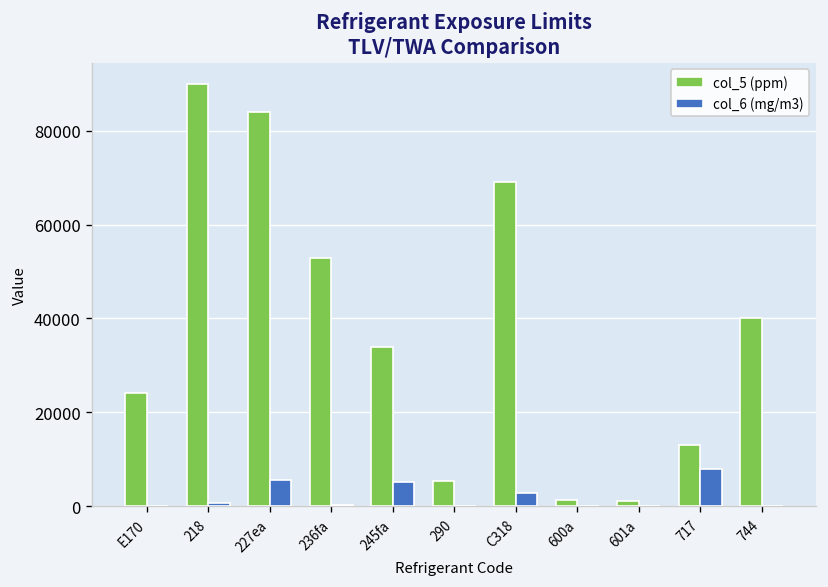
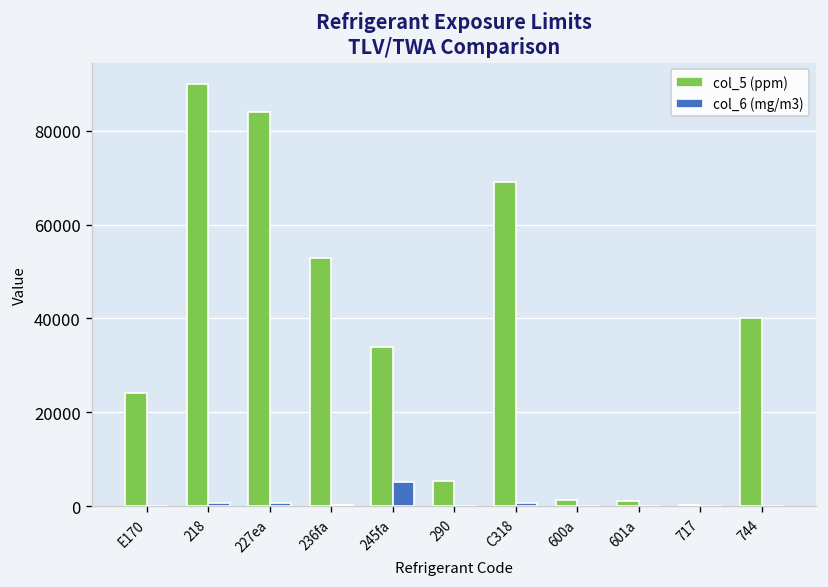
  {
    "col_5 (ppm)": {
      "E170": 24000,
      "218": 90000,
      "227ea": 84000,
      "236fa": 53000,
      "245fa": 34000,
      "290": 5000,
      "C318": 69000,
      "600a": 1000,
      "601a": 1000,
-     "717": 13000,
+     "717": 0,
      "744": 40000
    },
    "col_6 (mg/m3)": {
      "218": 1000,
-     "227ea": 6000,
+     "227ea": 1000,
      "245fa": 5000,
-     "C318": 3000,
-     "717": 8000
+     "C318": 1000,
+     "717": 0
    }
  }
